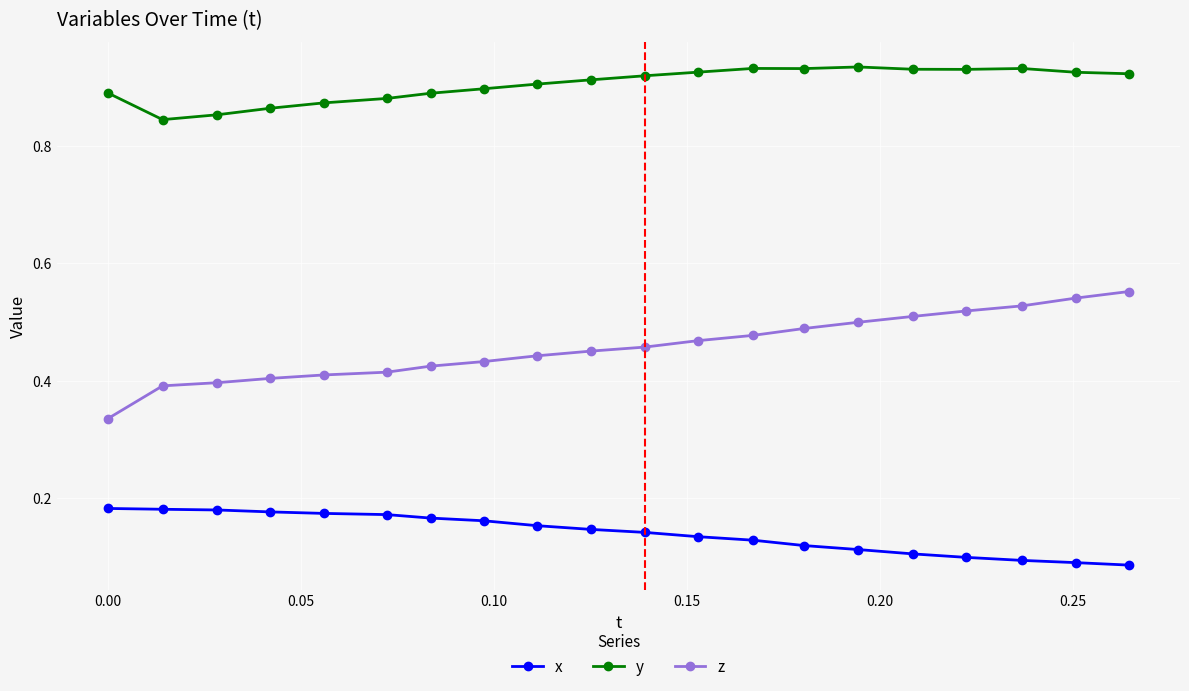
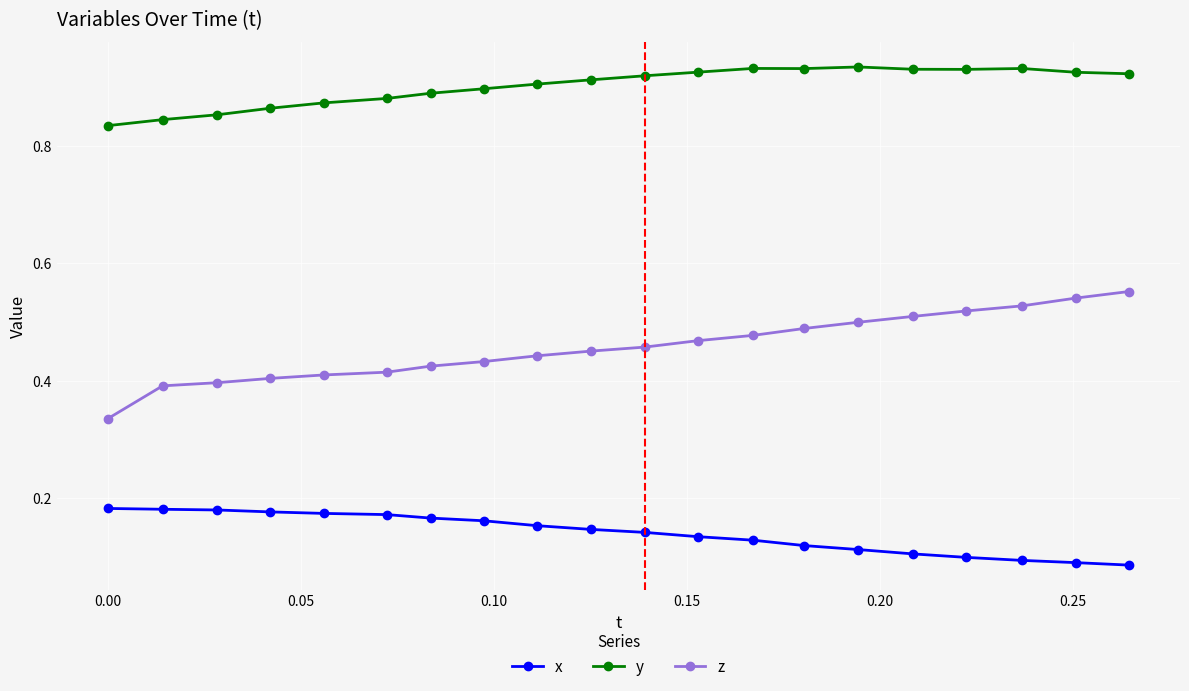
  {
    "x": {
      "0.00": 0.18
    },
    "y": {
-     "0.00": 0.89
+     "0.00": 0.83
    },
    "z": {
      "0.00": 0.34
    }
  }
